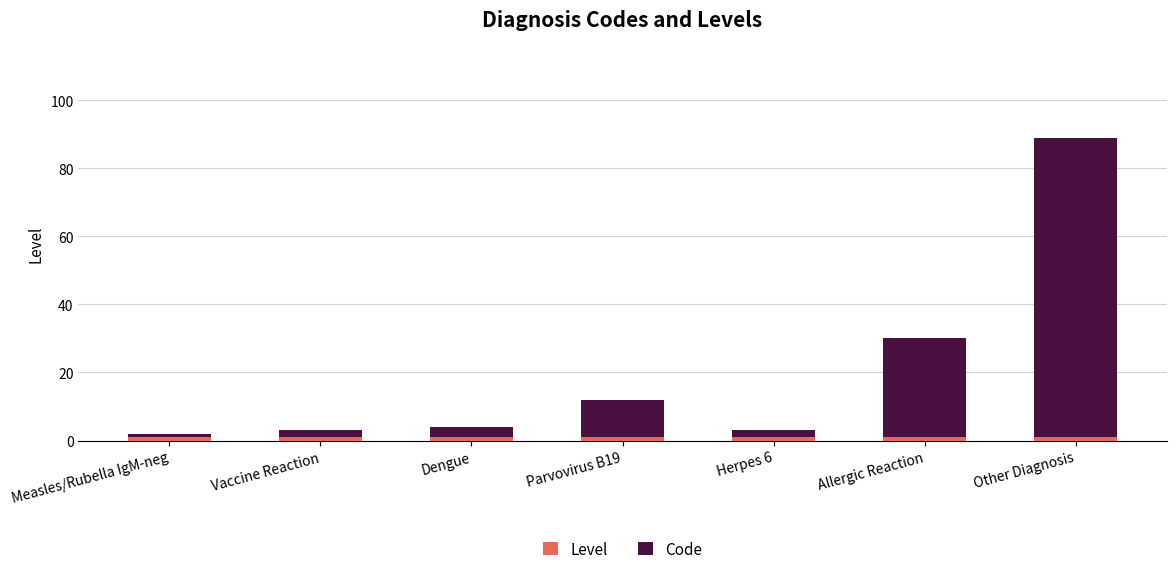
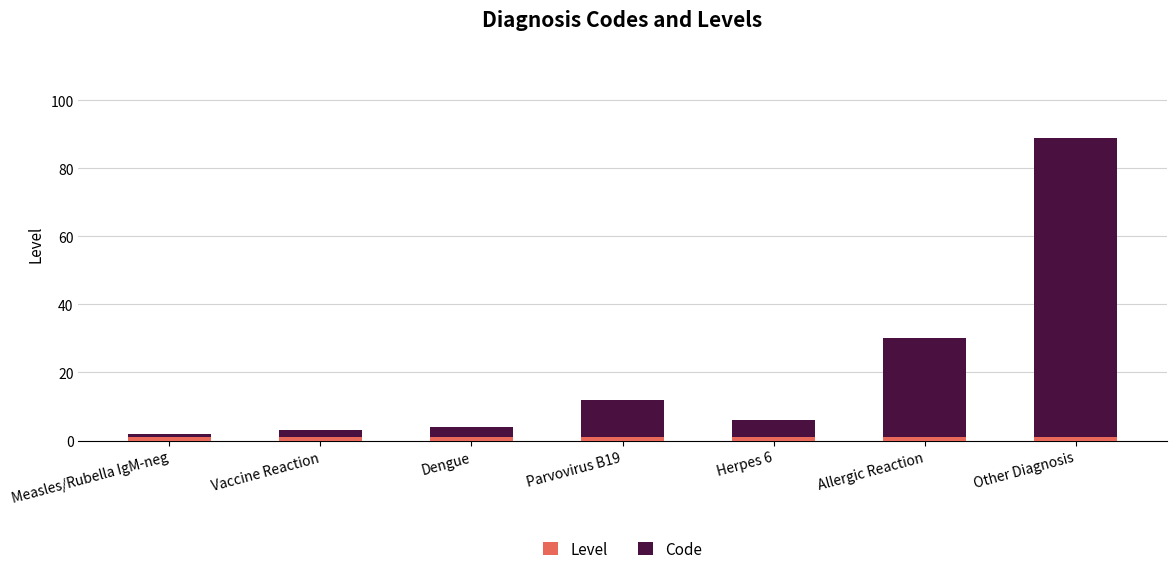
  {
    "Level": {
      "Measles/Rubella IgM-neg": 1,
      "Vaccine Reaction": 1,
      "Dengue": 1,
      "Parvovirus B19": 1,
      "Herpes 6": 1,
      "Allergic Reaction": 1,
      "Other Diagnosis": 1
    },
    "Code": {
      "Measles/Rubella IgM-neg": 1,
      "Vaccine Reaction": 2,
      "Dengue": 3,
      "Parvovirus B19": 11,
-     "Herpes 6": 2,
+     "Herpes 6": 5,
      "Allergic Reaction": 29,
      "Other Diagnosis": 88
    }
  }
